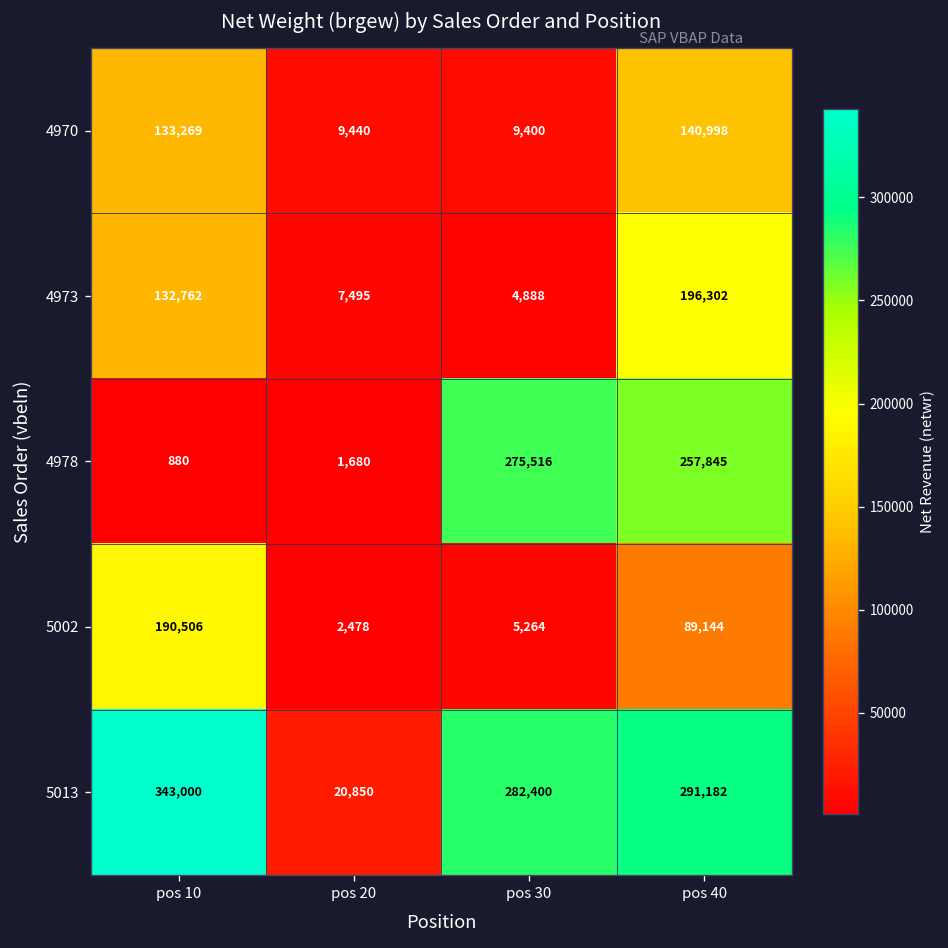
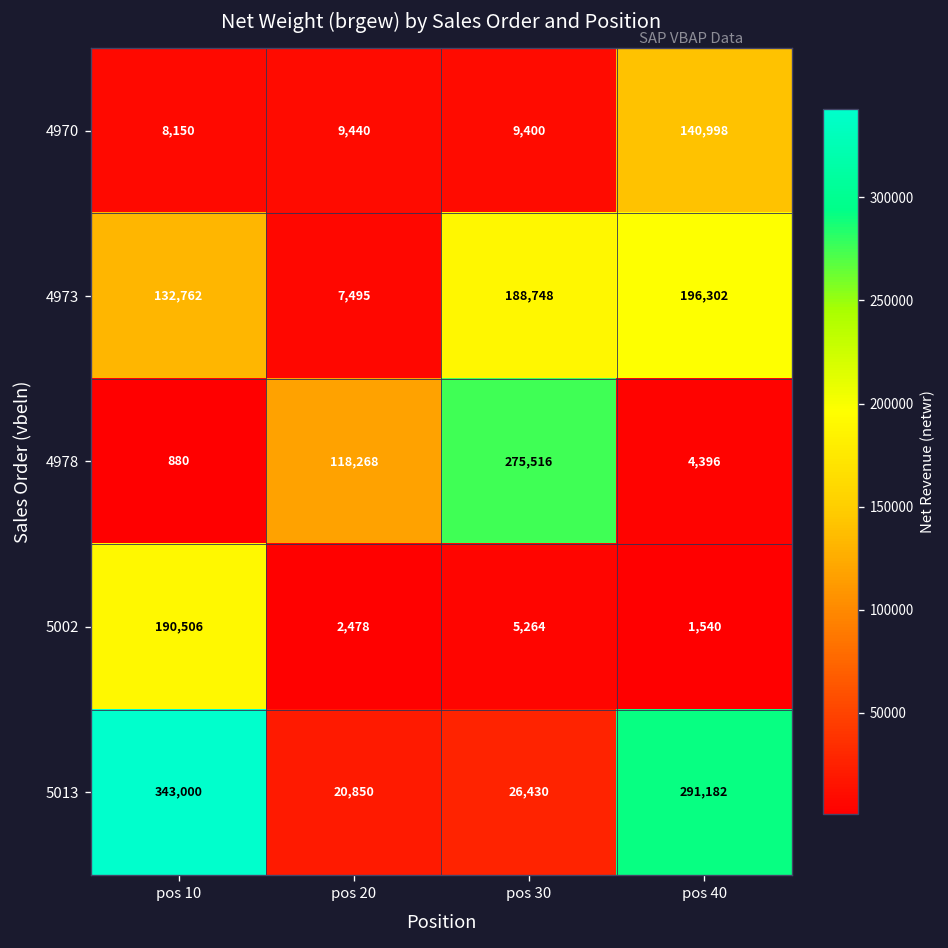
  {
    "4970": {
-     "pos 10": "133,269",
+     "pos 10": "8,150",
      "pos 20": "9,440",
      "pos 30": "9,400",
      "pos 40": "140,998"
    },
    "4973": {
      "pos 10": "132,762",
      "pos 20": "7,495",
-     "pos 30": "4,888",
+     "pos 30": "188,748",
      "pos 40": "196,302"
    },
    "4978": {
      "pos 10": "880",
-     "pos 20": "1,680",
+     "pos 20": "118,268",
      "pos 30": "275,516",
-     "pos 40": "257,845"
+     "pos 40": "4,396"
    },
    "5002": {
      "pos 10": "190,506",
      "pos 20": "2,478",
      "pos 30": "5,264",
-     "pos 40": "89,144"
+     "pos 40": "1,540"
    },
    "5013": {
      "pos 10": "343,000",
      "pos 20": "20,850",
-     "pos 30": "282,400",
+     "pos 30": "26,430",
      "pos 40": "291,182"
    }
  }
